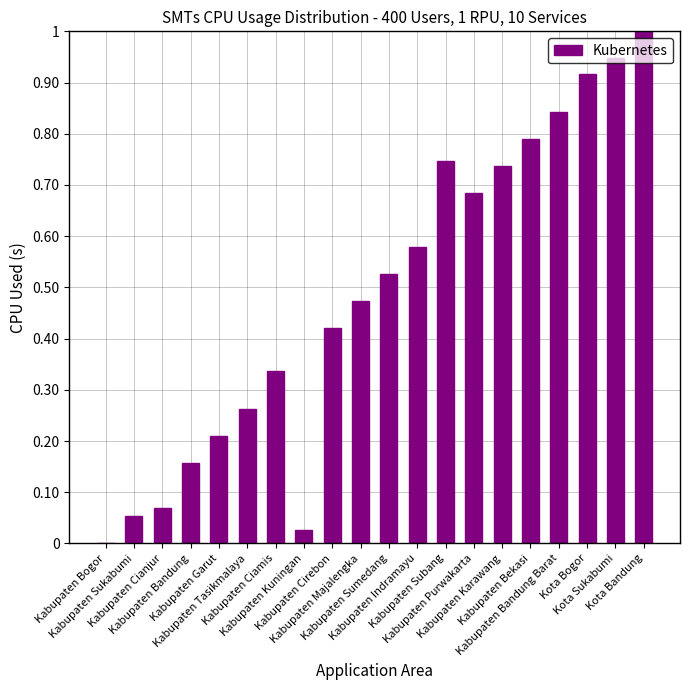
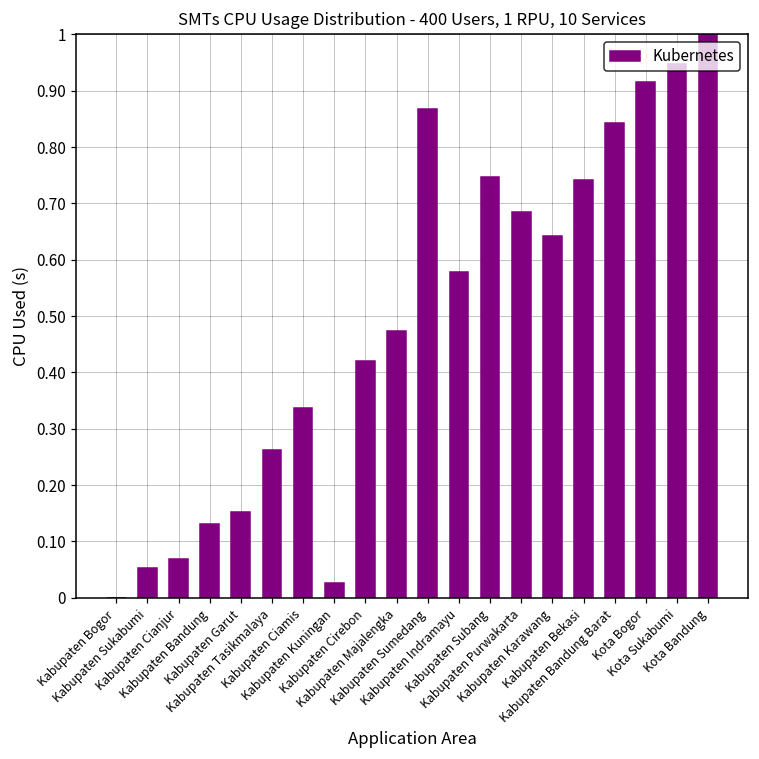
  {
    "Kabupaten Bogor": 0.00,
    "Kabupaten Sukabumi": 0.05,
    "Kabupaten Cianjur": 0.07,
-   "Kabupaten Bandung": 0.16,
-   "Kabupaten Garut": 0.21,
+   "Kabupaten Bandung": 0.13,
+   "Kabupaten Garut": 0.15,
    "Kabupaten Tasikmalaya": 0.26,
    "Kabupaten Ciamis": 0.34,
    "Kabupaten Kuningan": 0.03,
    "Kabupaten Cirebon": 0.42,
    "Kabupaten Majalengka": 0.47,
-   "Kabupaten Sumedang": 0.53,
+   "Kabupaten Sumedang": 0.87,
    "Kabupaten Indramayu": 0.58,
    "Kabupaten Subang": 0.75,
    "Kabupaten Purwakarta": 0.68,
-   "Kabupaten Karawang": 0.74,
-   "Kabupaten Bekasi": 0.79,
+   "Kabupaten Karawang": 0.64,
+   "Kabupaten Bekasi": 0.74,
    "Kabupaten Bandung Barat": 0.84,
    "Kota Bogor": 0.92,
    "Kota Bandung": 1.00
  }
